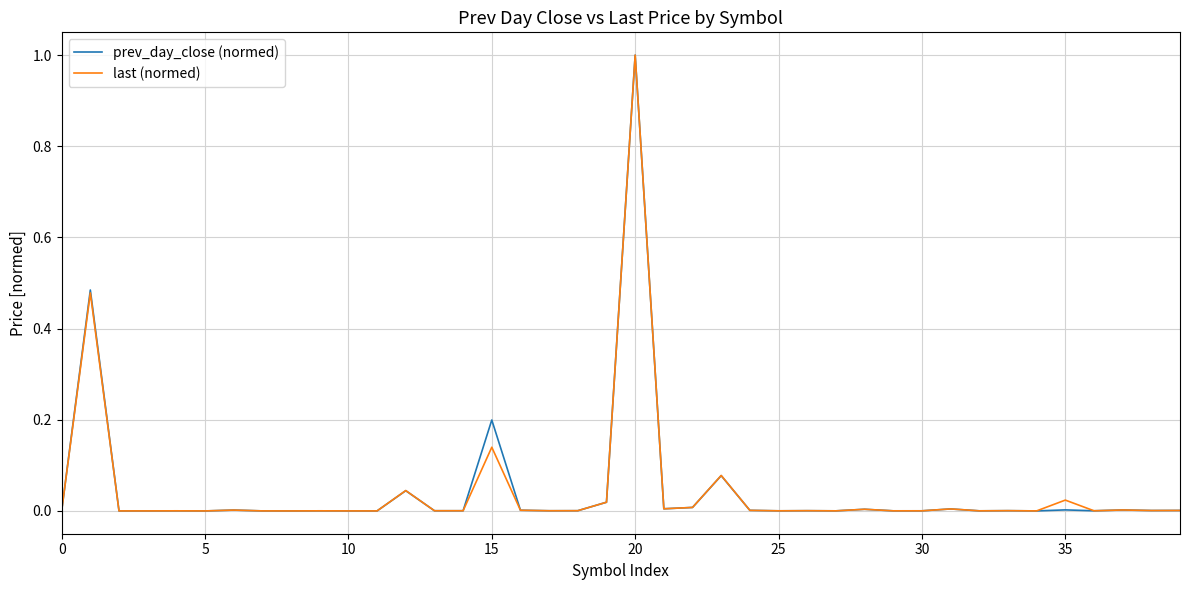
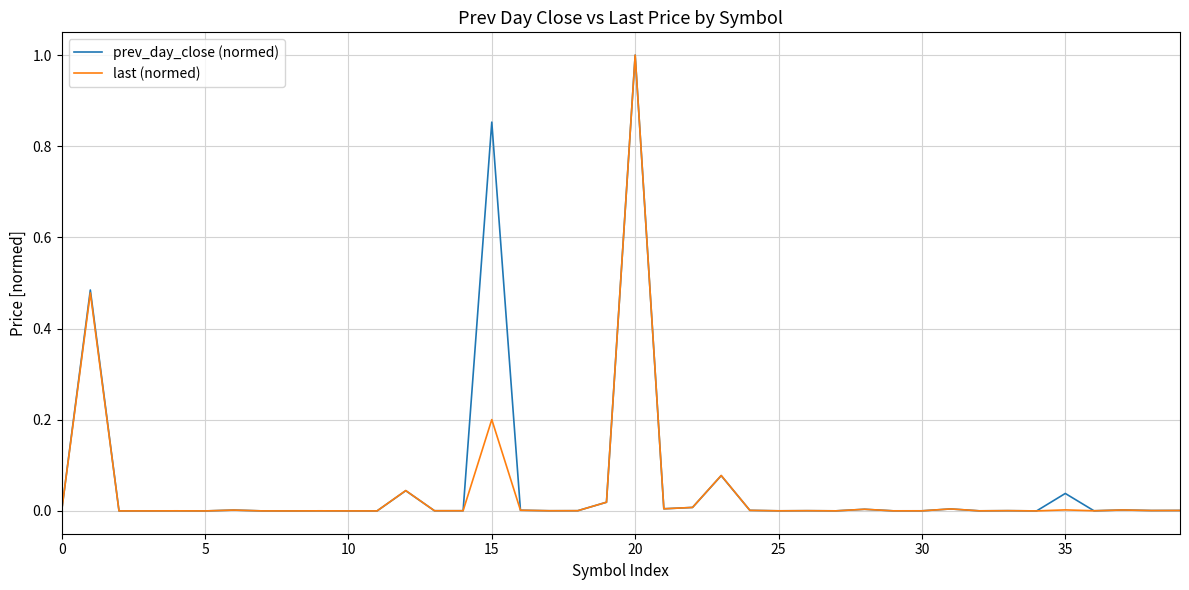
  {
    "prev_day_close (normed)": {
-     "15": 0.20,
-     "35": 0.00
+     "15": 0.85,
+     "35": 0.04
    },
    "last (normed)": {
-     "15": 0.14,
-     "35": 0.02
+     "15": 0.20,
+     "35": 0.00
    }
  }
